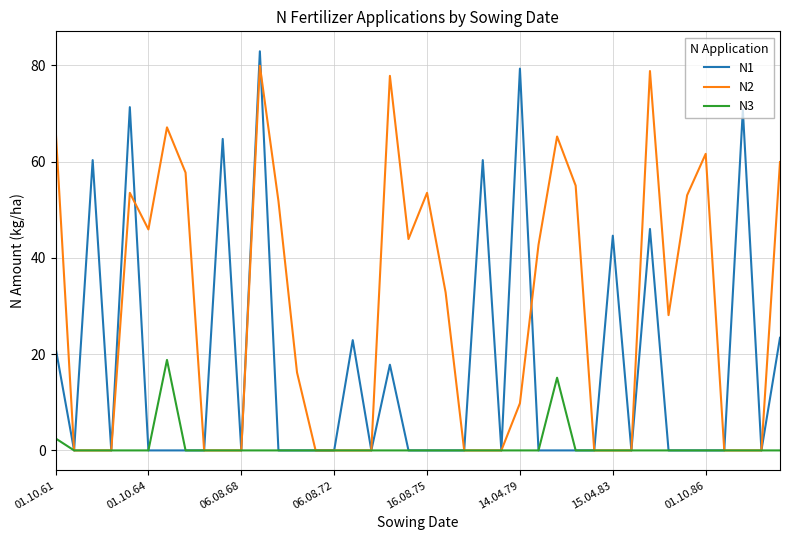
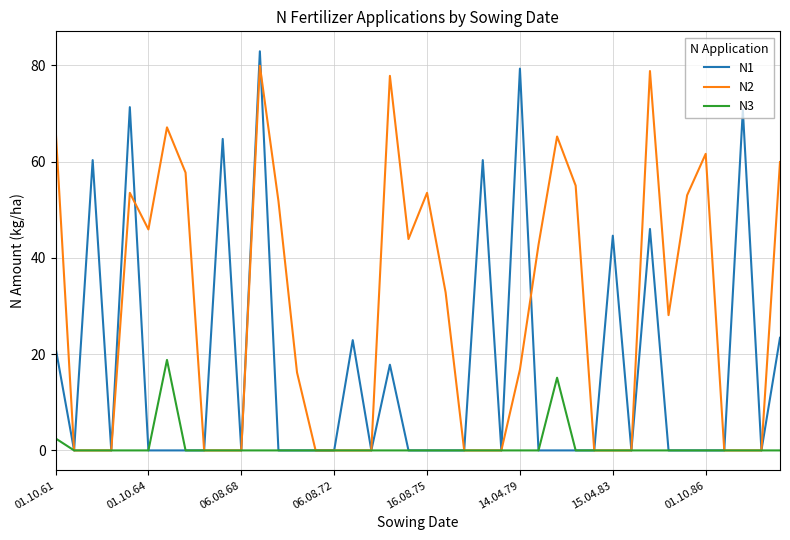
  {
    "N1": {
      "01.10.61": 21,
      "14.04.79": 79,
      "15.04.83": 45
    },
    "N2": {
      "01.10.61": 67,
      "01.10.64": 46,
      "16.08.75": 54,
-     "14.04.79": 10,
+     "14.04.79": 17,
      "01.10.86": 62
    },
    "N3": {
      "01.10.61": 3,
      "14.04.79": 0
    }
  }
